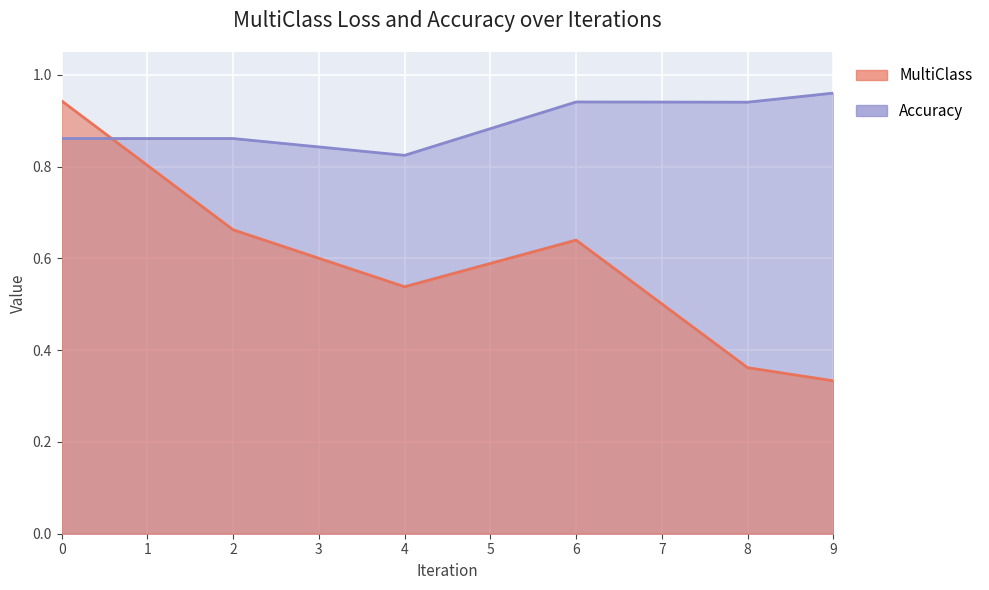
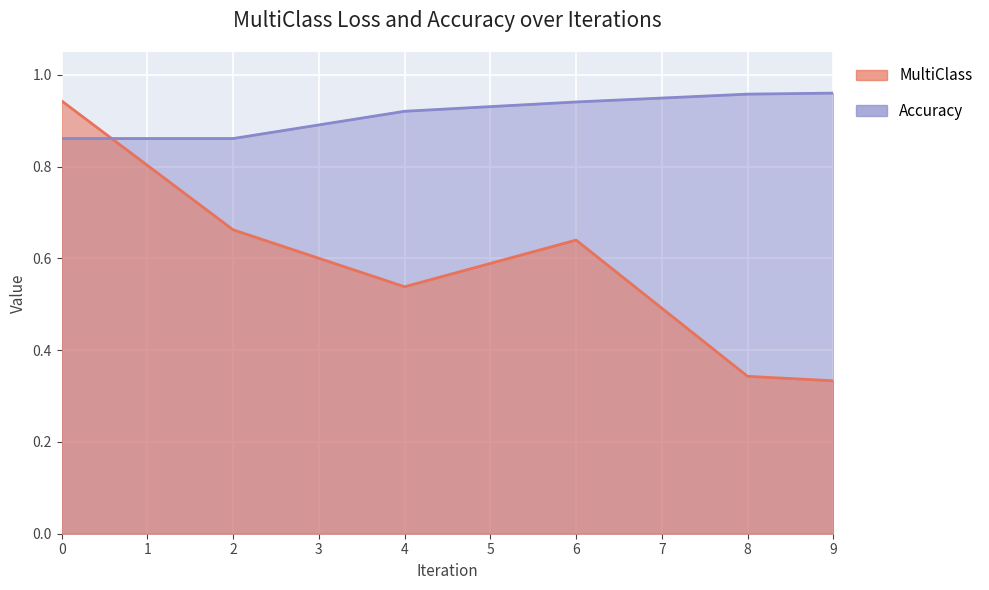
  {
    "MultiClass": {
      "0": 0.94,
      "2": 0.66,
      "4": 0.54,
      "6": 0.64,
-     "8": 0.36,
+     "8": 0.34,
      "9": 0.33
    },
    "Accuracy": {
      "0": 0.86,
      "2": 0.86,
-     "4": 0.82,
+     "4": 0.92,
      "6": 0.94,
-     "8": 0.94,
+     "8": 0.96,
      "9": 0.96
    }
  }
